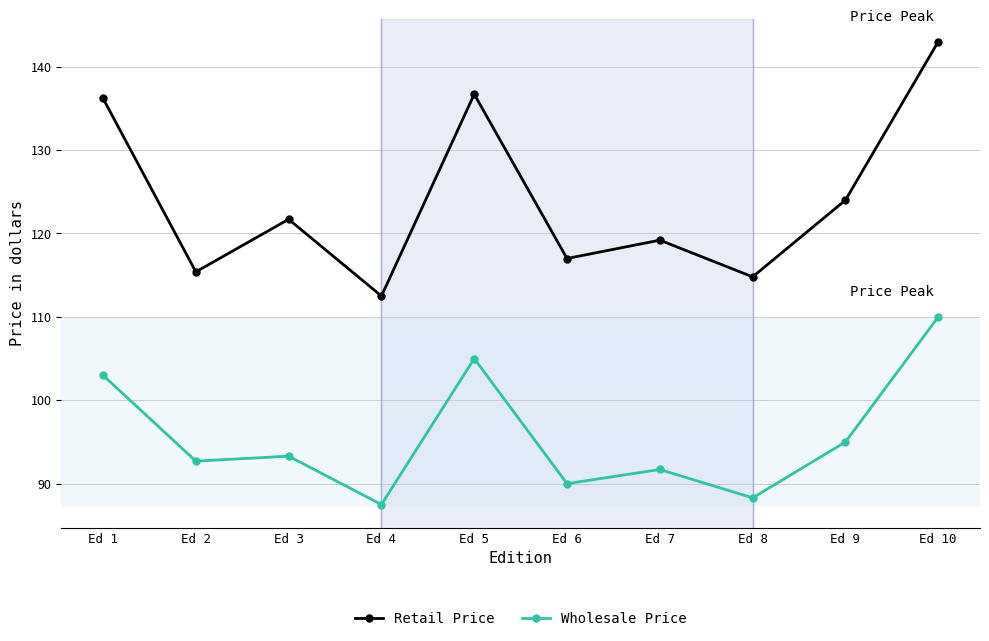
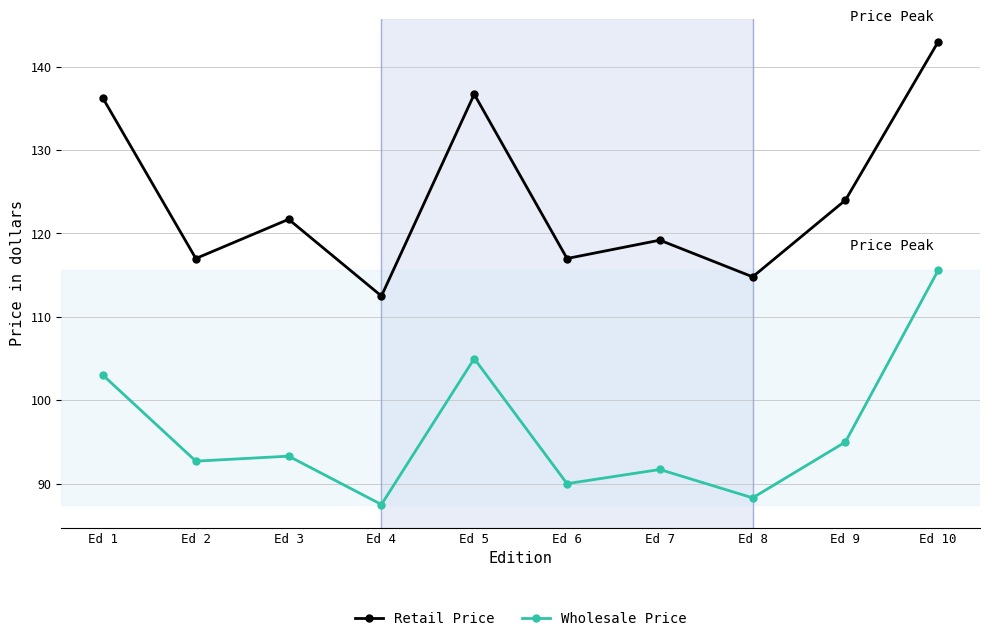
  {
    "Retail Price": {
      "Ed 1": 136,
-     "Ed 2": 115,
+     "Ed 2": 117,
      "Ed 3": 122,
      "Ed 4": 113,
      "Ed 5": 137,
      "Ed 6": 117,
      "Ed 7": 119,
      "Ed 8": 115,
      "Ed 9": 124,
      "Ed 10": 143
    },
    "Wholesale Price": {
      "Ed 1": 103,
      "Ed 2": 93,
      "Ed 3": 93,
      "Ed 4": 88,
      "Ed 5": 105,
      "Ed 6": 90,
      "Ed 7": 92,
      "Ed 8": 88,
      "Ed 9": 95,
-     "Ed 10": 110
+     "Ed 10": 116
    }
  }
